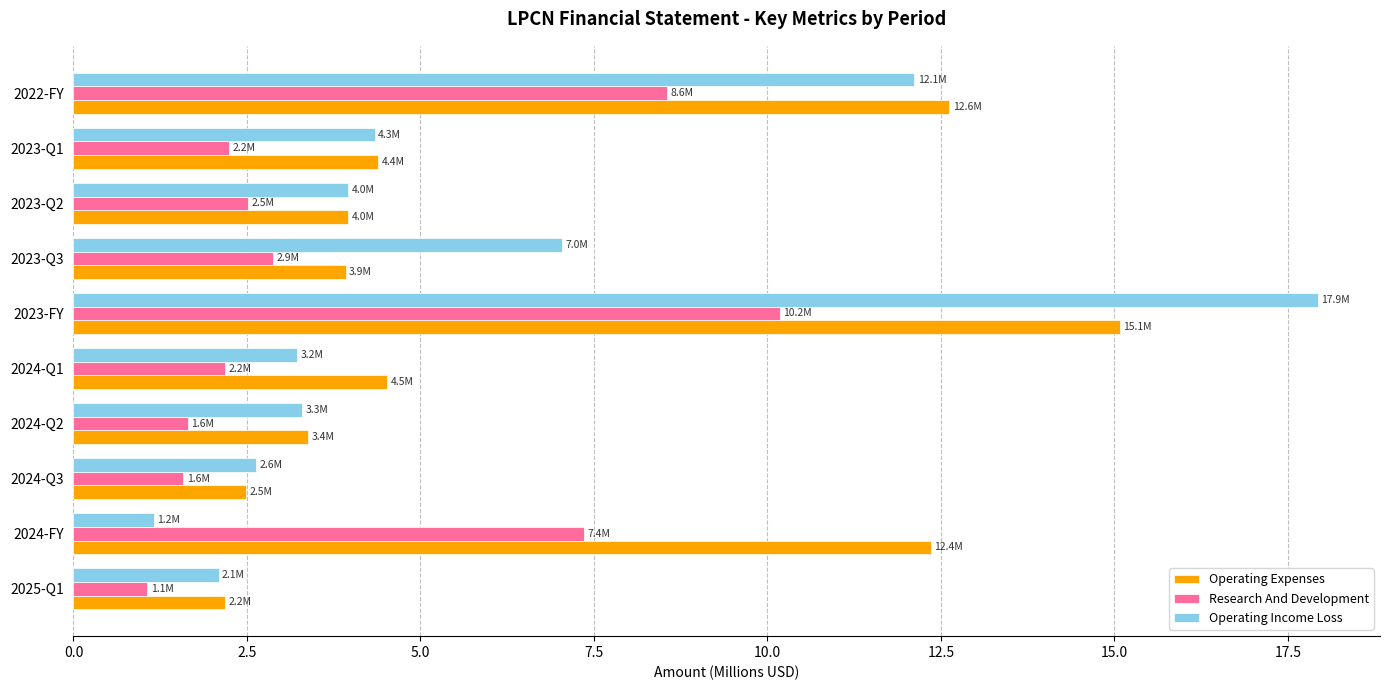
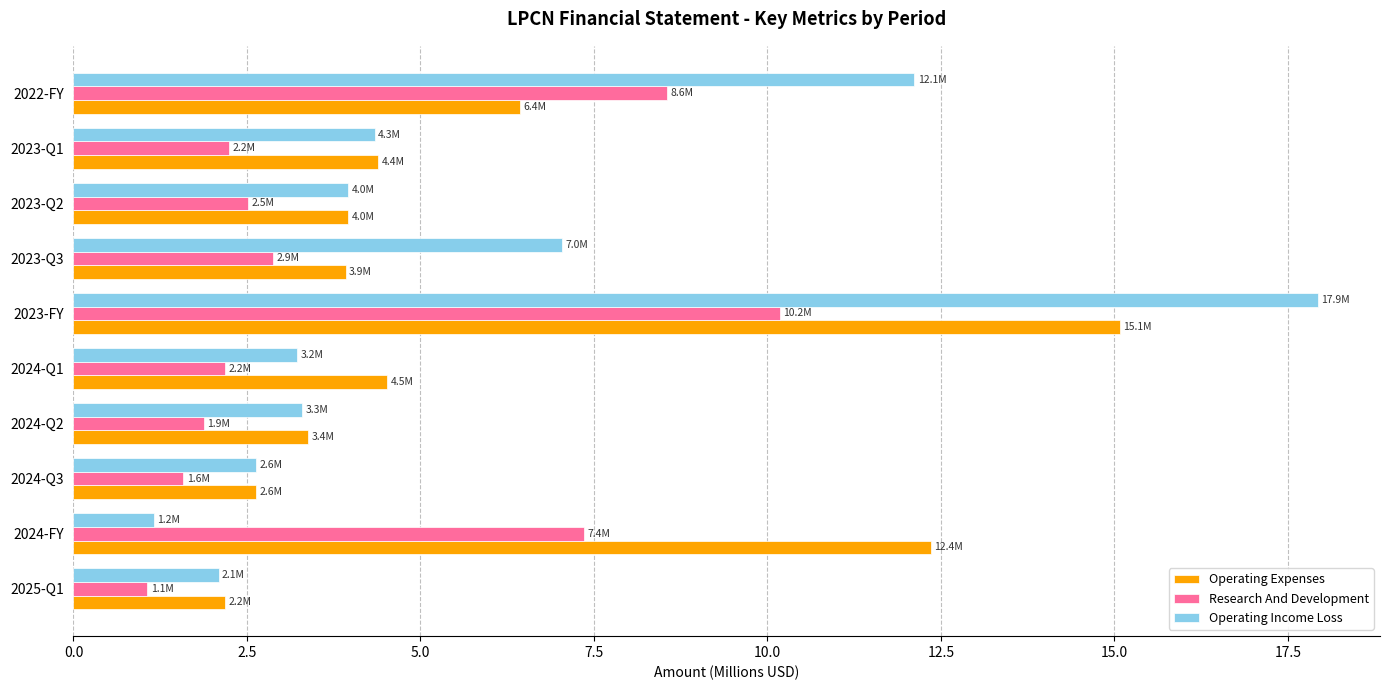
  {
    "Operating Expenses": {
-     "2022-FY": "12.6M",
+     "2022-FY": "6.4M",
      "2023-Q1": "4.4M",
      "2023-Q2": "4.0M",
      "2023-Q3": "3.9M",
      "2023-FY": "15.1M",
      "2024-Q1": "4.5M",
      "2024-Q2": "3.4M",
-     "2024-Q3": "2.5M",
+     "2024-Q3": "2.6M",
      "2024-FY": "12.4M",
      "2025-Q1": "2.2M"
    },
    "Research And Development": {
      "2022-FY": "8.6M",
      "2023-Q1": "2.2M",
      "2023-Q2": "2.5M",
      "2023-Q3": "2.9M",
      "2023-FY": "10.2M",
      "2024-Q1": "2.2M",
-     "2024-Q2": "1.6M",
+     "2024-Q2": "1.9M",
      "2024-Q3": "1.6M",
      "2024-FY": "7.4M",
      "2025-Q1": "1.1M"
    },
    "Operating Income Loss": {
      "2022-FY": "12.1M",
      "2023-Q1": "4.3M",
      "2023-Q2": "4.0M",
      "2023-Q3": "7.0M",
      "2023-FY": "17.9M",
      "2024-Q1": "3.2M",
      "2024-Q2": "3.3M",
      "2024-Q3": "2.6M",
      "2024-FY": "1.2M",
      "2025-Q1": "2.1M"
    }
  }
